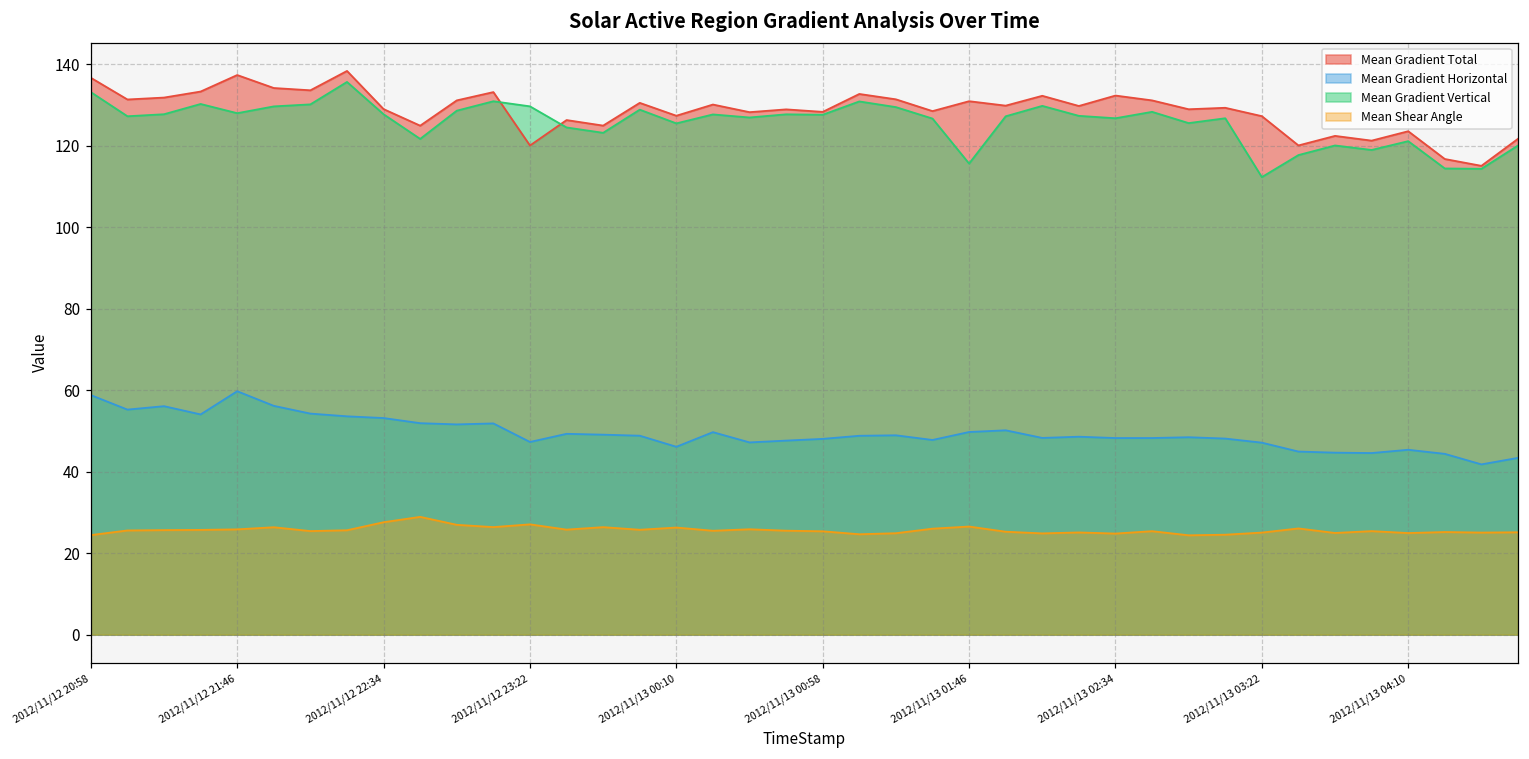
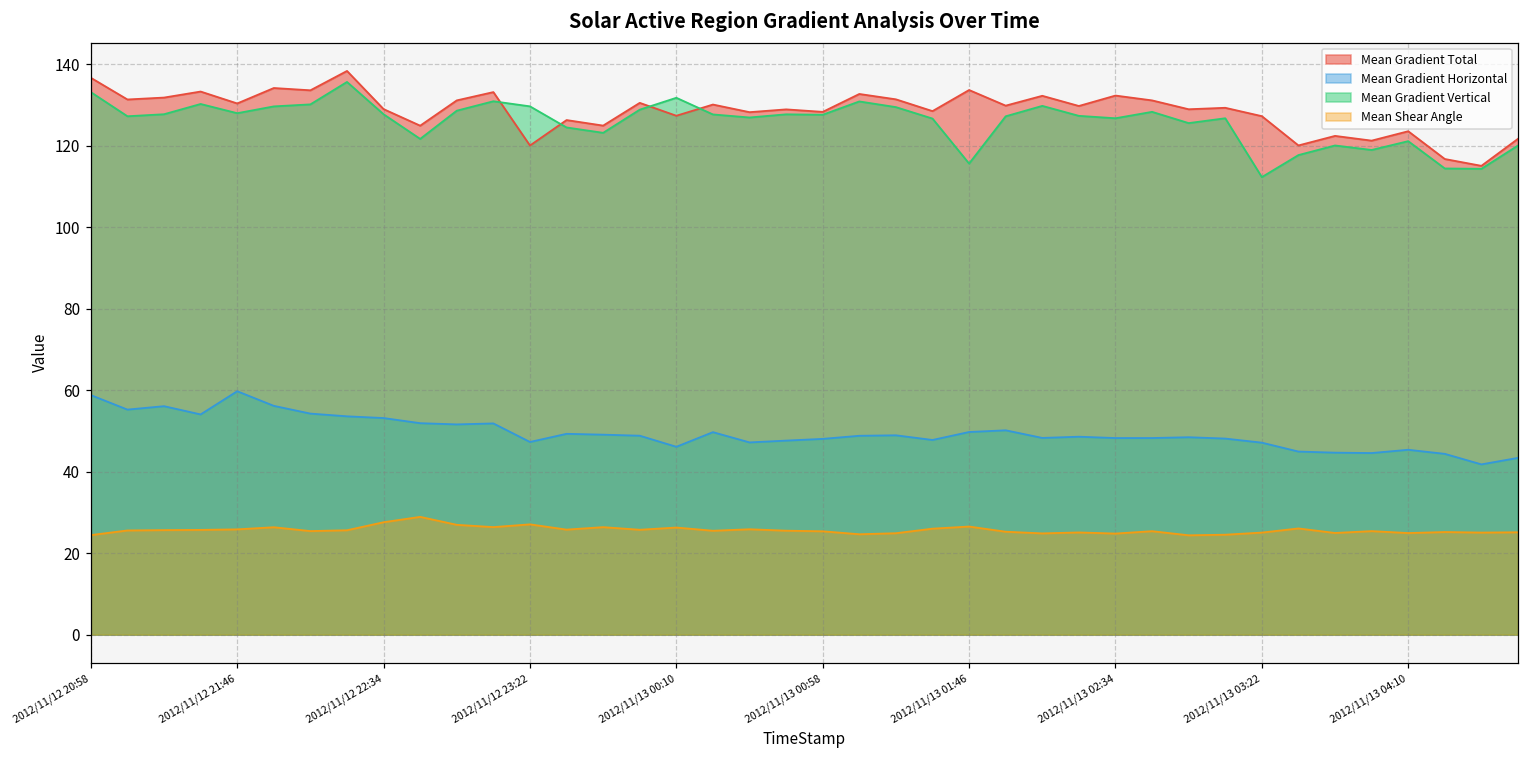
  {
    "Mean Gradient Total": {
      "2012/11/12 20:58": 137,
-     "2012/11/12 21:46": 137,
+     "2012/11/12 21:46": 130,
      "2012/11/12 22:34": 129,
      "2012/11/12 23:22": 120,
      "2012/11/13 00:10": 127,
      "2012/11/13 00:58": 128,
-     "2012/11/13 01:46": 131,
+     "2012/11/13 01:46": 134,
      "2012/11/13 02:34": 132,
      "2012/11/13 03:22": 127,
      "2012/11/13 04:10": 124
    },
    "Mean Gradient Horizontal": {
      "2012/11/12 20:58": 59,
      "2012/11/12 21:46": 60,
      "2012/11/12 22:34": 53,
      "2012/11/12 23:22": 47,
      "2012/11/13 00:10": 46,
      "2012/11/13 00:58": 48,
      "2012/11/13 01:46": 50,
      "2012/11/13 02:34": 48,
      "2012/11/13 03:22": 47,
      "2012/11/13 04:10": 45
    },
    "Mean Gradient Vertical": {
      "2012/11/12 20:58": 133,
      "2012/11/12 21:46": 128,
      "2012/11/12 22:34": 128,
      "2012/11/12 23:22": 130,
-     "2012/11/13 00:10": 126,
+     "2012/11/13 00:10": 132,
      "2012/11/13 00:58": 128,
      "2012/11/13 01:46": 116,
      "2012/11/13 02:34": 127,
      "2012/11/13 03:22": 112,
      "2012/11/13 04:10": 121
    },
    "Mean Shear Angle": {
      "2012/11/12 20:58": 24,
      "2012/11/12 21:46": 26,
      "2012/11/12 22:34": 28,
      "2012/11/12 23:22": 27,
      "2012/11/13 00:10": 26,
      "2012/11/13 00:58": 25,
      "2012/11/13 01:46": 27,
      "2012/11/13 02:34": 25,
      "2012/11/13 03:22": 25,
      "2012/11/13 04:10": 25
    }
  }
